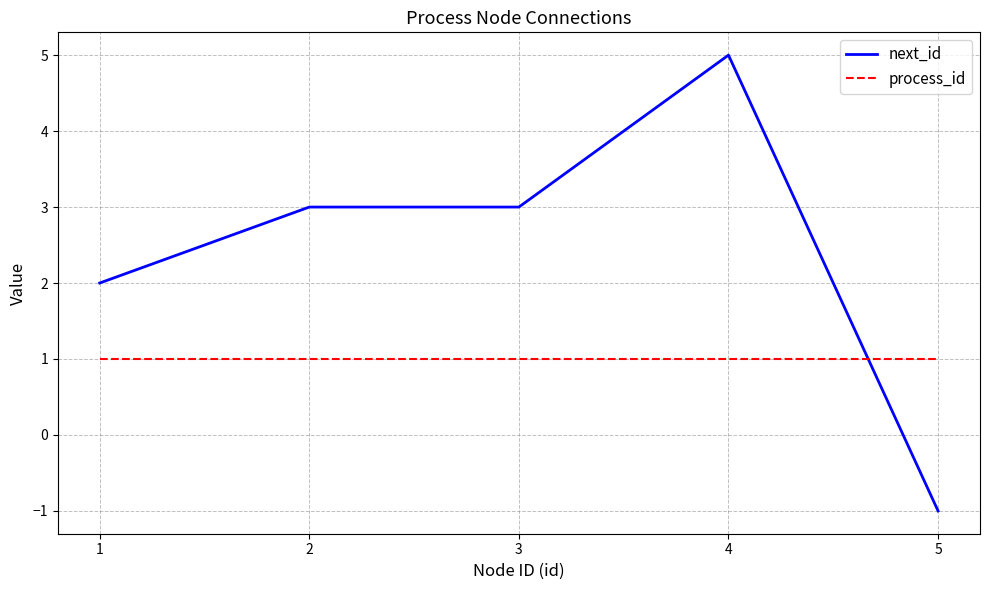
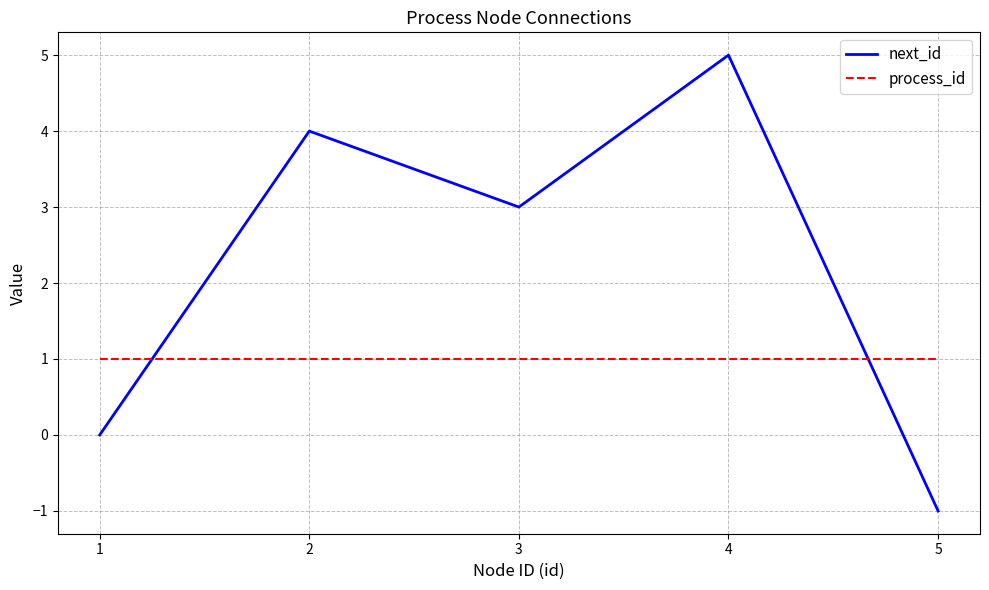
  {
    "next_id": {
-     "1": 2,
-     "2": 3,
+     "1": 0,
+     "2": 4,
      "3": 3,
      "4": 5,
      "5": -1
    },
    "process_id": {
      "1": 1,
      "2": 1,
      "3": 1,
      "4": 1,
      "5": 1
    }
  }
